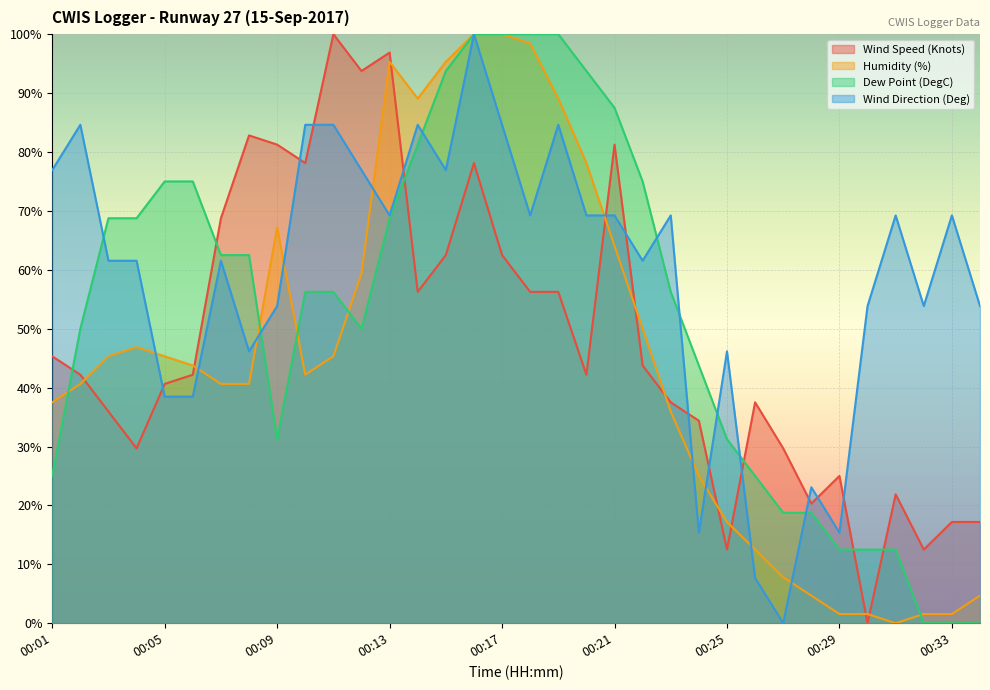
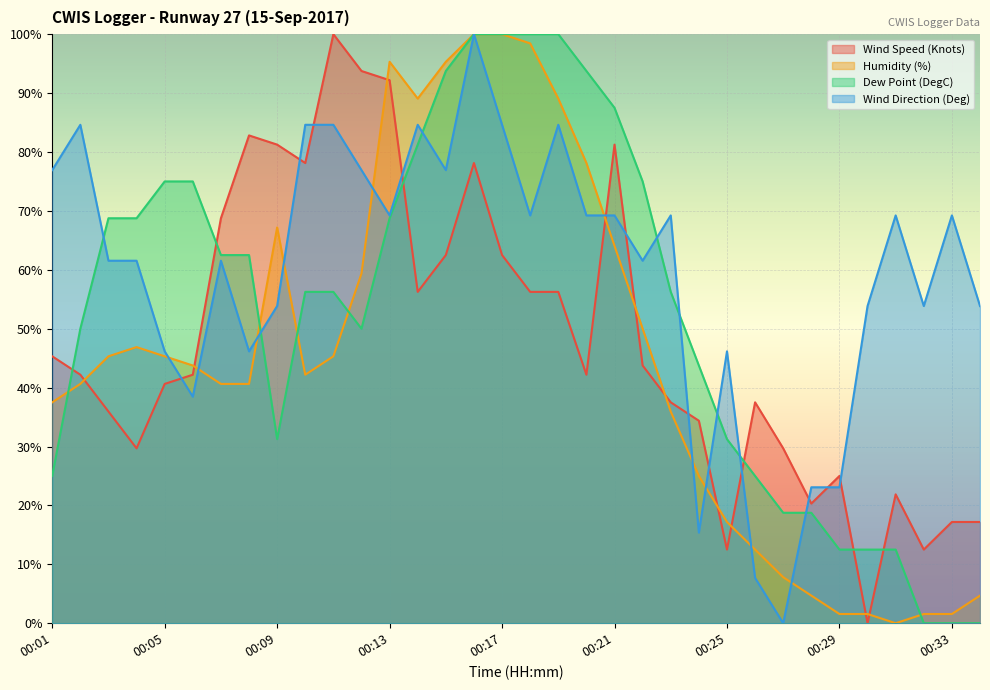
  {
    "Wind Speed (Knots)": {
      "00:01": "45%",
      "00:05": "41%",
      "00:09": "81%",
-     "00:13": "97%",
+     "00:13": "92%",
      "00:17": "63%",
      "00:21": "81%",
      "00:25": "13%",
      "00:29": "25%",
      "00:33": "17%"
    },
    "Humidity (%)": {
      "00:01": "37%",
      "00:05": "45%",
      "00:09": "67%",
      "00:13": "95%",
      "00:21": "64%",
      "00:25": "17%",
      "00:29": "2%",
      "00:33": "2%"
    },
    "Dew Point (DegC)": {
      "00:01": "25%",
      "00:05": "75%",
      "00:09": "31%",
      "00:13": "69%",
      "00:21": "87%",
      "00:25": "31%",
      "00:29": "12%",
      "00:33": "0%"
    },
    "Wind Direction (Deg)": {
      "00:01": "77%",
-     "00:05": "38%",
+     "00:05": "46%",
      "00:09": "54%",
      "00:13": "69%",
      "00:17": "85%",
      "00:21": "69%",
      "00:25": "46%",
-     "00:29": "15%",
+     "00:29": "23%",
      "00:33": "69%"
    }
  }
